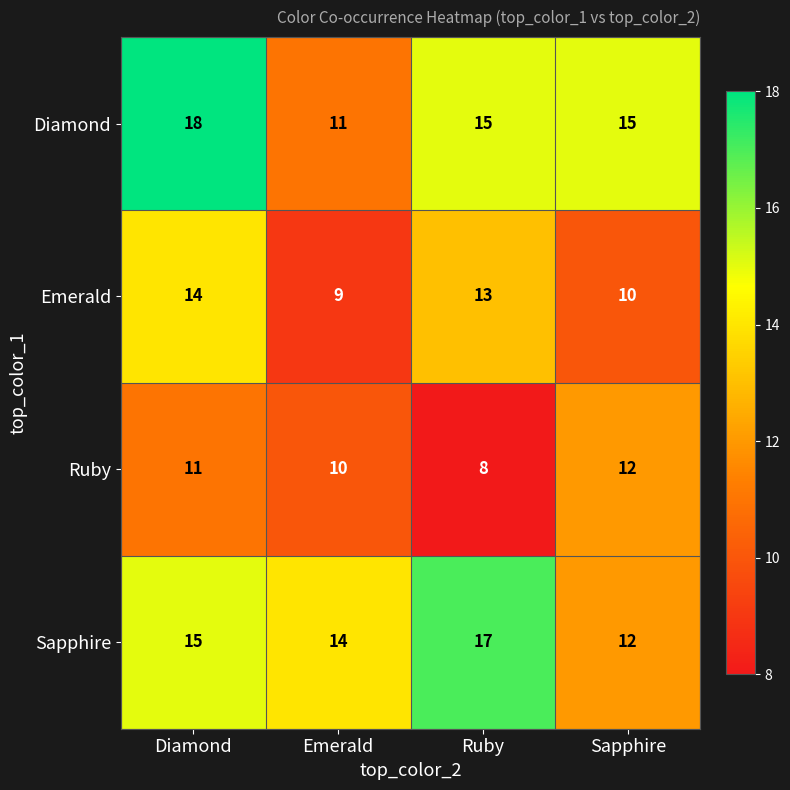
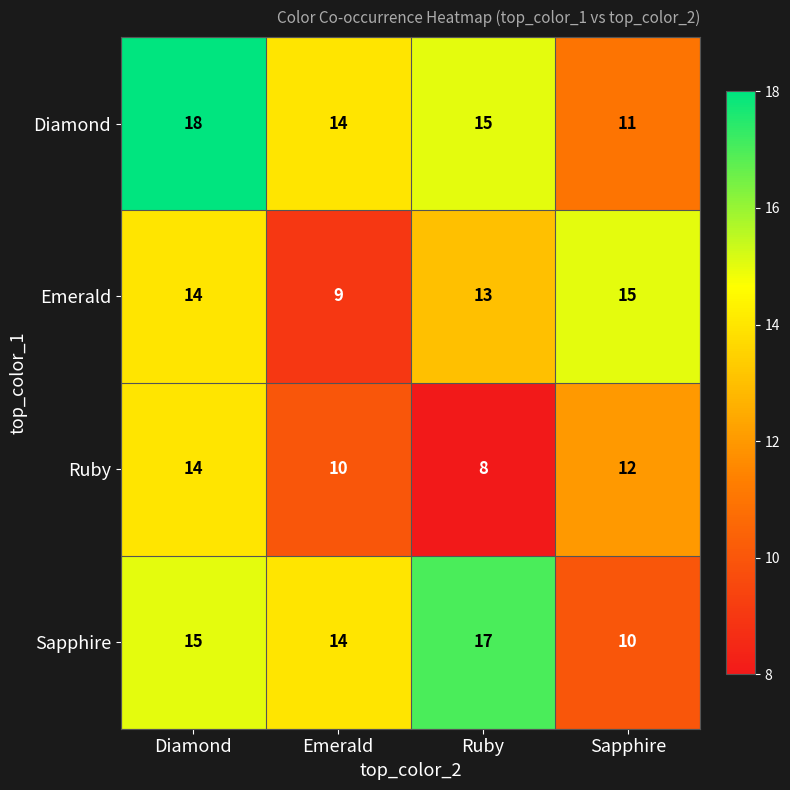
  {
    "Diamond": {
      "Diamond": 18,
-     "Emerald": 11,
+     "Emerald": 14,
      "Ruby": 15,
-     "Sapphire": 15
+     "Sapphire": 11
    },
    "Emerald": {
      "Diamond": 14,
      "Emerald": 9,
      "Ruby": 13,
-     "Sapphire": 10
+     "Sapphire": 15
    },
    "Ruby": {
-     "Diamond": 11,
+     "Diamond": 14,
      "Emerald": 10,
      "Ruby": 8,
      "Sapphire": 12
    },
    "Sapphire": {
      "Diamond": 15,
      "Emerald": 14,
      "Ruby": 17,
-     "Sapphire": 12
+     "Sapphire": 10
    }
  }
